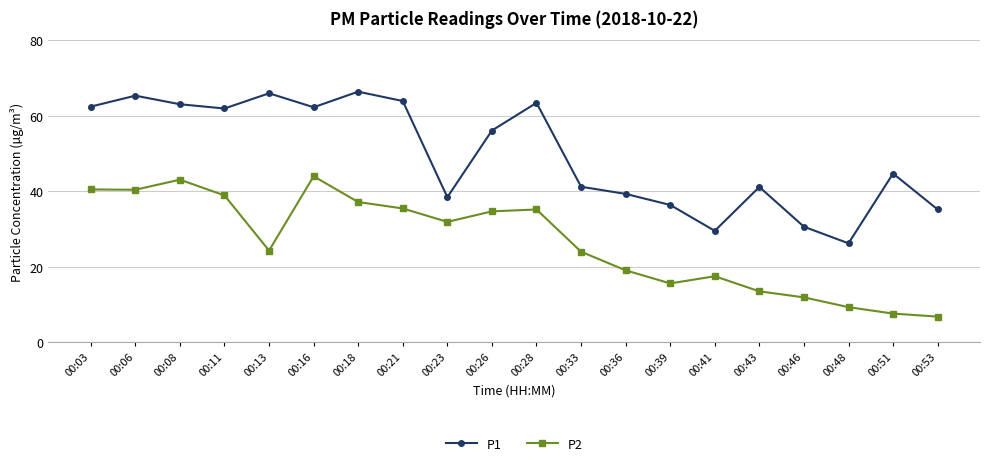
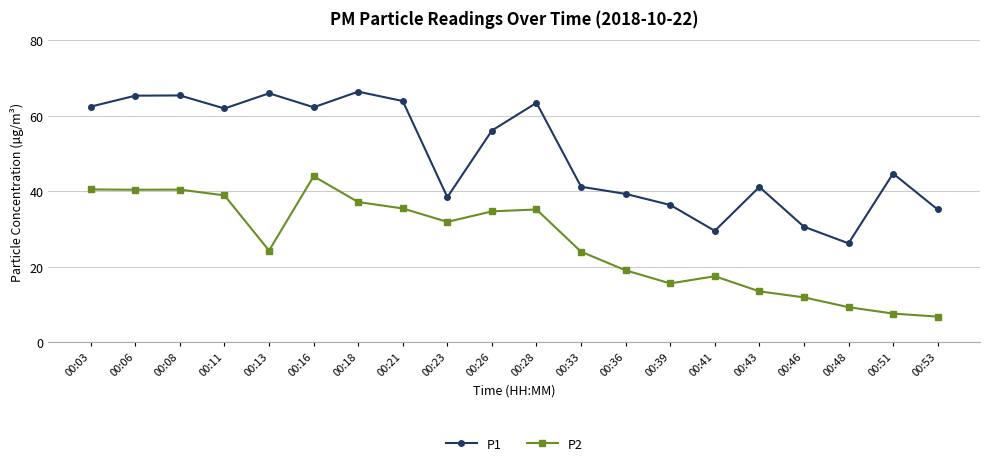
  {
    "P1": {
      "00:03": 62,
      "00:06": 65,
-     "00:08": 63,
+     "00:08": 65,
      "00:11": 62,
      "00:13": 66,
      "00:16": 62,
      "00:18": 66,
      "00:21": 64,
      "00:23": 38,
      "00:26": 56,
      "00:28": 63,
      "00:33": 41,
      "00:36": 39,
      "00:39": 36,
      "00:41": 30,
      "00:43": 41,
      "00:46": 31,
      "00:48": 26,
      "00:51": 45,
      "00:53": 35
    },
    "P2": {
      "00:03": 41,
      "00:06": 40,
-     "00:08": 43,
+     "00:08": 40,
      "00:11": 39,
      "00:13": 24,
      "00:16": 44,
      "00:18": 37,
      "00:21": 35,
      "00:23": 32,
      "00:26": 35,
      "00:28": 35,
      "00:33": 24,
      "00:36": 19,
      "00:39": 16,
      "00:41": 18,
      "00:43": 14,
      "00:46": 12,
      "00:48": 9,
      "00:51": 8,
      "00:53": 7
    }
  }
